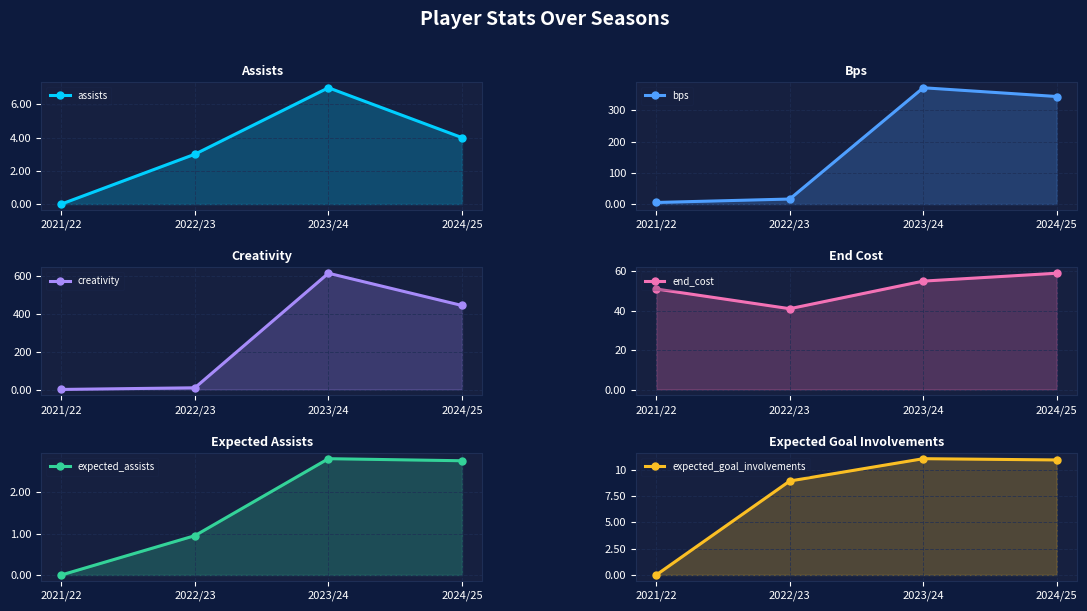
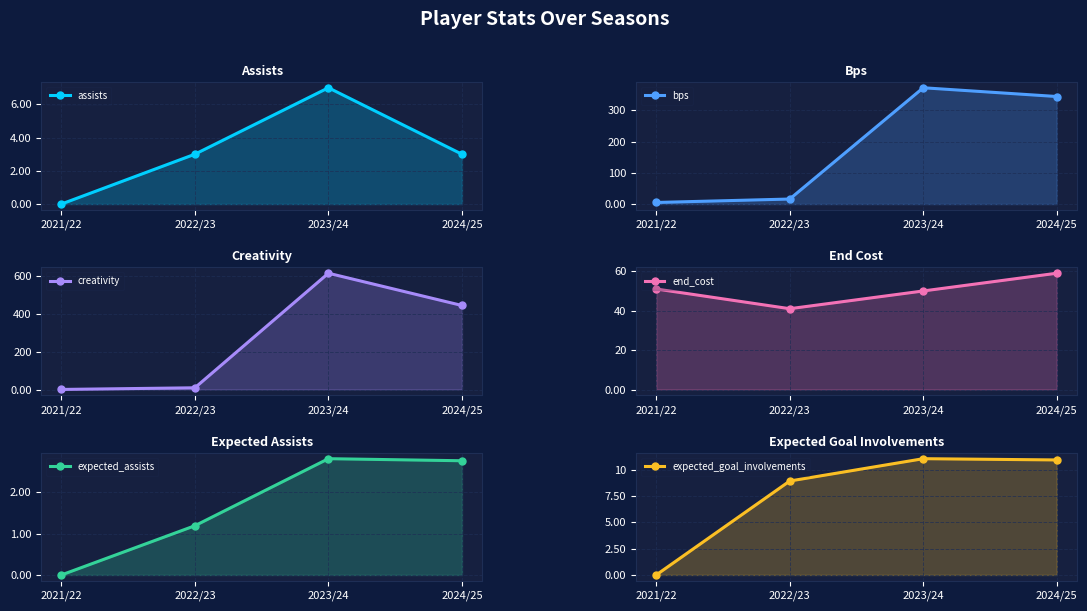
  {
    "Assists": {
      "2021/22": 0,
      "2022/23": 3,
      "2023/24": 7,
-     "2024/25": 4
+     "2024/25": 3
    },
    "Bps": {
      "2021/22": 10,
      "2022/23": 20,
      "2023/24": 370,
      "2024/25": 340
    },
    "Creativity": {
      "2021/22": 0,
      "2022/23": 10,
      "2023/24": 620,
      "2024/25": 450
    },
    "End Cost": {
      "2022/23": 41,
-     "2023/24": 55,
+     "2023/24": 50,
      "2024/25": 59
    },
    "Expected Assists": {
      "2021/22": 0.0,
-     "2022/23": 1.0,
+     "2022/23": 1.2,
      "2023/24": 2.8,
      "2024/25": 2.8
    },
    "Expected Goal Involvements": {
      "2021/22": 0.0,
      "2022/23": 8.9,
      "2023/24": 11.0,
      "2024/25": 10.9
    }
  }
